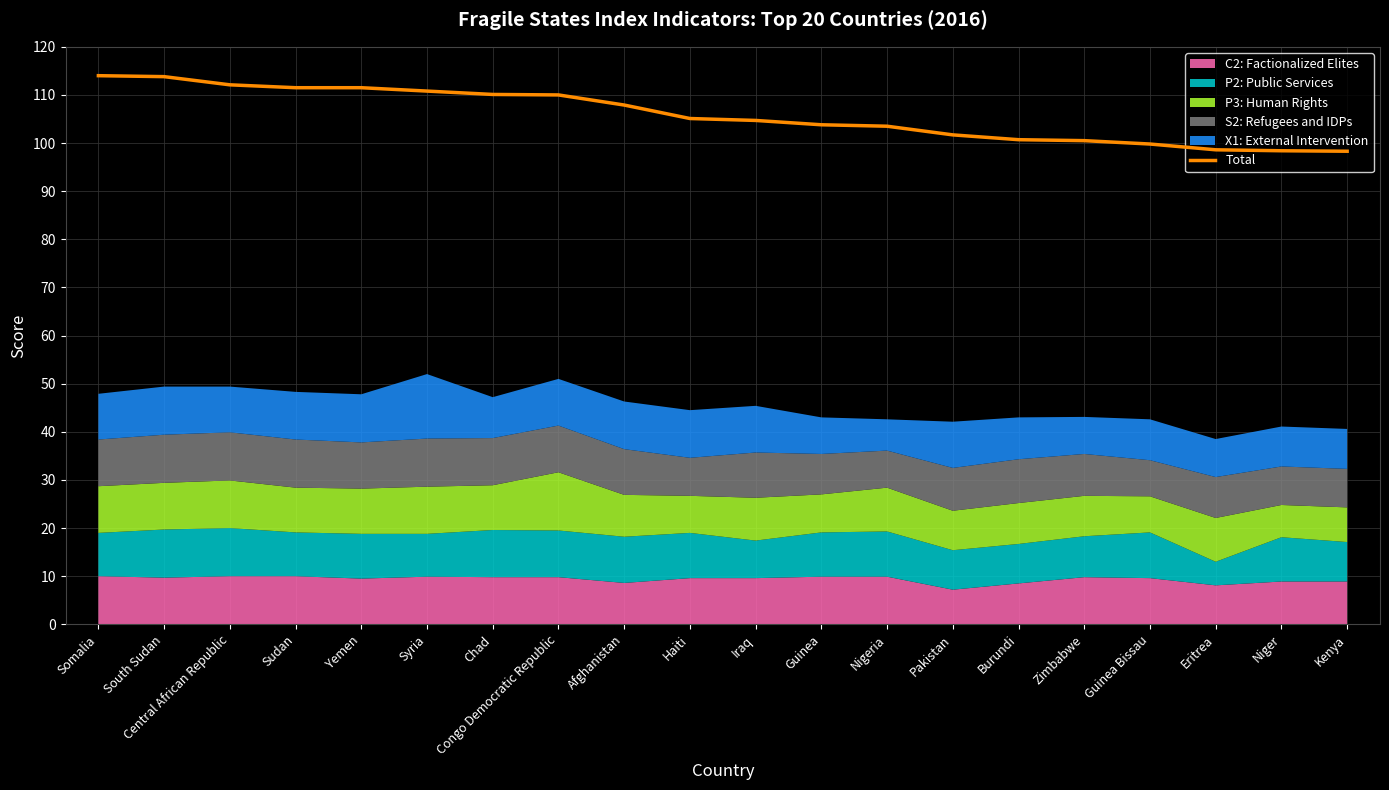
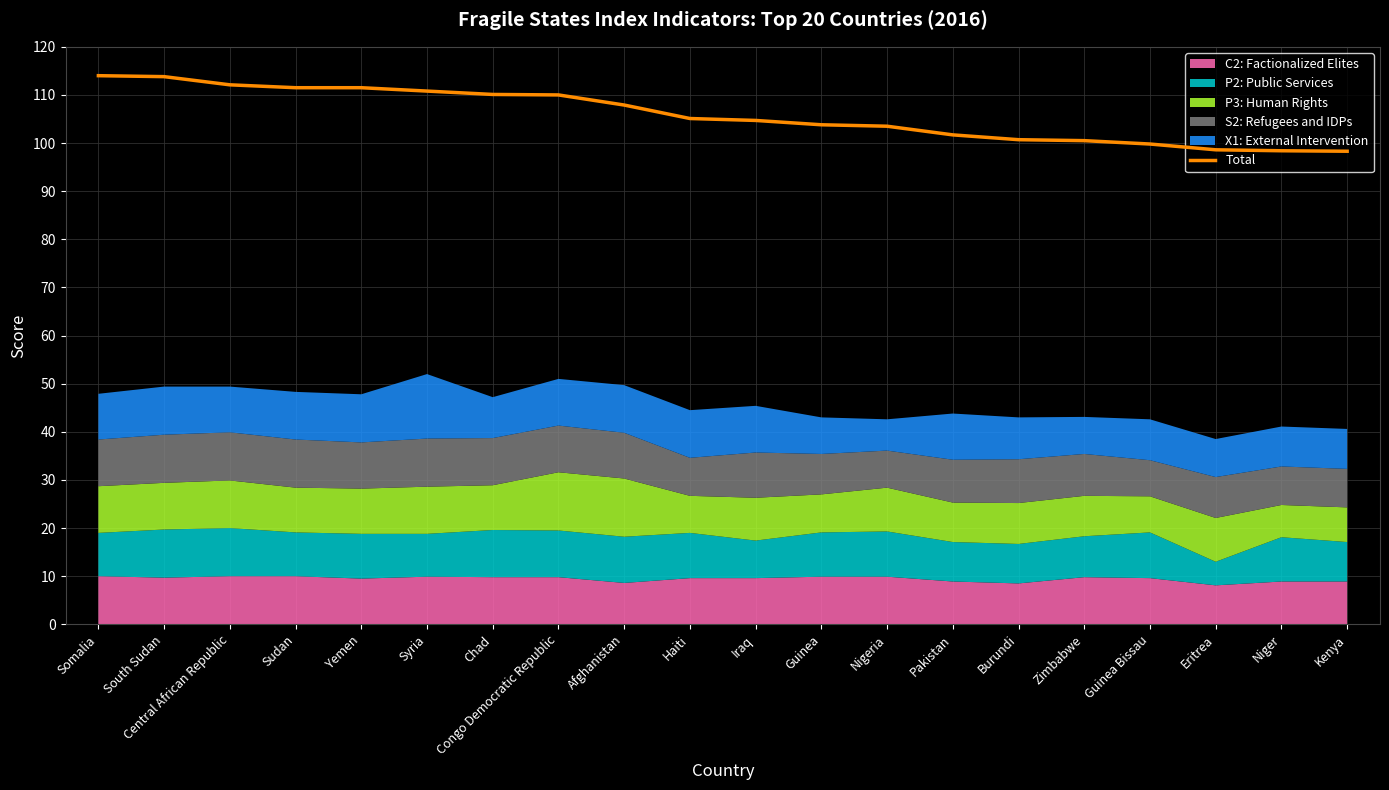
  {
    "Total": {
      "Somalia": 114,
      "South Sudan": 114,
      "Central African Republic": 112,
      "Sudan": 112,
      "Yemen": 112,
      "Syria": 111,
      "Chad": 110,
      "Congo Democratic Republic": 110,
      "Afghanistan": 108,
      "Haiti": 105,
      "Iraq": 105,
      "Guinea": 104,
      "Nigeria": 104,
      "Pakistan": 102,
      "Burundi": 101,
      "Zimbabwe": 101,
      "Guinea Bissau": 100
    },
    "C2: Factionalized Elites": {
      "Somalia": 10,
      "South Sudan": 10,
      "Central African Republic": 10,
      "Sudan": 10,
      "Yemen": 10,
      "Syria": 10,
      "Chad": 10,
      "Congo Democratic Republic": 10,
      "Afghanistan": 9,
      "Haiti": 10,
      "Iraq": 10,
      "Guinea": 10,
      "Nigeria": 10,
-     "Pakistan": 7,
+     "Pakistan": 9,
      "Burundi": 9,
      "Zimbabwe": 10,
      "Guinea Bissau": 10,
      "Eritrea": 8,
      "Niger": 9,
      "Kenya": 9
    },
    "P2: Public Services": {
      "Somalia": 9,
      "South Sudan": 10,
      "Central African Republic": 10,
      "Sudan": 9,
      "Yemen": 9,
      "Syria": 9,
      "Chad": 10,
      "Congo Democratic Republic": 10,
      "Afghanistan": 10,
      "Haiti": 9,
      "Iraq": 8,
      "Guinea": 9,
      "Nigeria": 9,
      "Pakistan": 8,
      "Burundi": 8,
      "Zimbabwe": 9,
      "Guinea Bissau": 10,
      "Eritrea": 5,
      "Niger": 9,
      "Kenya": 8
    },
    "P3: Human Rights": {
      "Somalia": 10,
      "South Sudan": 10,
      "Central African Republic": 10,
      "Sudan": 9,
      "Yemen": 9,
      "Syria": 10,
      "Chad": 9,
      "Congo Democratic Republic": 12,
-     "Afghanistan": 9,
+     "Afghanistan": 12,
      "Haiti": 8,
      "Iraq": 9,
      "Guinea": 8,
      "Nigeria": 9,
      "Pakistan": 8,
      "Burundi": 9,
      "Zimbabwe": 8,
      "Guinea Bissau": 8,
      "Eritrea": 9,
      "Niger": 7,
      "Kenya": 7
    },
    "S2: Refugees and IDPs": {
      "Somalia": 10,
      "South Sudan": 10,
      "Central African Republic": 10,
      "Sudan": 10,
      "Yemen": 10,
      "Syria": 10,
      "Chad": 10,
      "Congo Democratic Republic": 10,
      "Afghanistan": 10,
      "Haiti": 8,
      "Iraq": 9,
      "Guinea": 8,
      "Nigeria": 8,
      "Pakistan": 9,
      "Burundi": 9,
      "Zimbabwe": 9,
      "Guinea Bissau": 8,
      "Eritrea": 9,
      "Niger": 8,
      "Kenya": 8
    },
    "X1: External Intervention": {
      "Somalia": 10,
      "South Sudan": 10,
      "Central African Republic": 10,
      "Sudan": 10,
      "Yemen": 10,
      "Syria": 13,
      "Chad": 9,
      "Congo Democratic Republic": 10,
      "Afghanistan": 10,
      "Haiti": 10,
      "Iraq": 10,
      "Guinea": 8,
      "Nigeria": 7,
      "Pakistan": 10,
      "Burundi": 9,
      "Zimbabwe": 8,
      "Guinea Bissau": 9,
      "Eritrea": 8,
      "Niger": 8,
      "Kenya": 8
    }
  }
